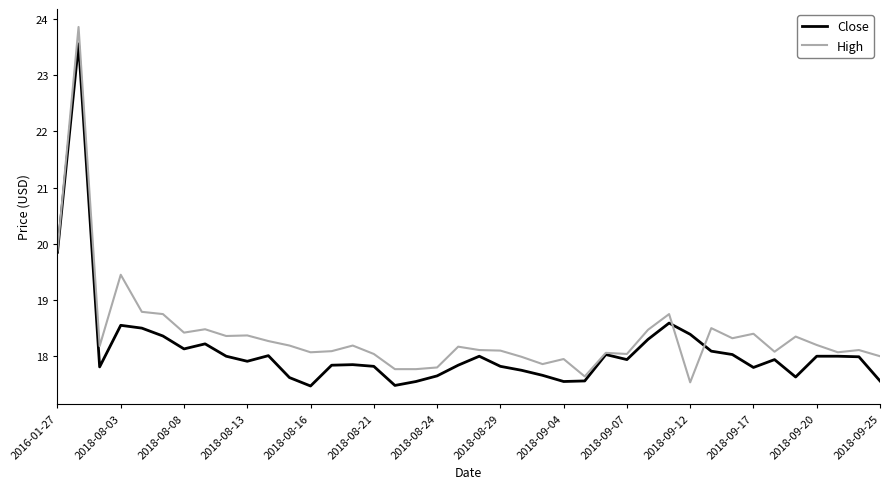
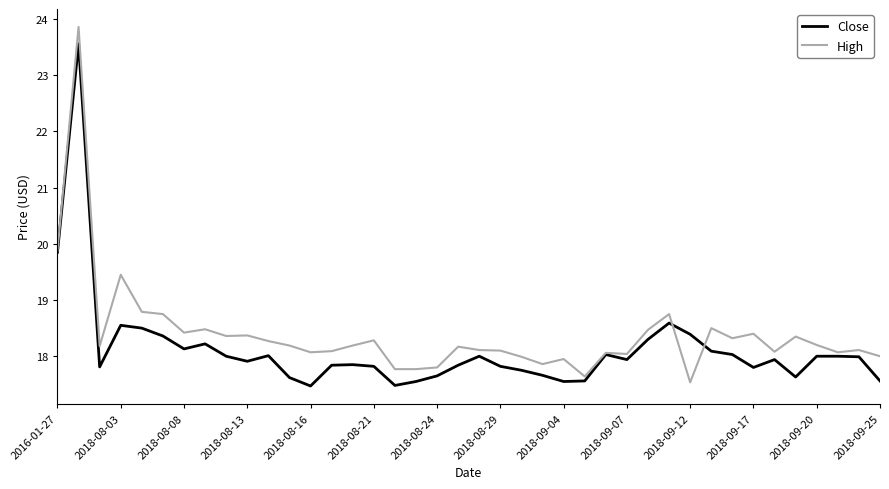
  {
    "Close": {
      "2018-08-03": 18.5,
      "2018-08-08": 18.1,
      "2018-08-13": 17.9,
      "2018-08-16": 17.5,
      "2018-08-21": 17.8,
      "2018-08-24": 17.6,
      "2018-08-29": 17.8,
      "2018-09-04": 17.5,
      "2018-09-07": 17.9,
      "2018-09-12": 18.4,
      "2018-09-17": 17.8,
      "2018-09-20": 18.0,
      "2018-09-25": 17.6
    },
    "High": {
      "2018-08-03": 19.5,
      "2018-08-08": 18.4,
      "2018-08-13": 18.4,
      "2018-08-16": 18.1,
-     "2018-08-21": 18.0,
+     "2018-08-21": 18.3,
      "2018-08-24": 17.8,
      "2018-08-29": 18.1,
      "2018-09-04": 18.0,
      "2018-09-07": 18.0,
      "2018-09-12": 17.5,
      "2018-09-17": 18.4,
      "2018-09-20": 18.2,
      "2018-09-25": 18.0
    }
  }
